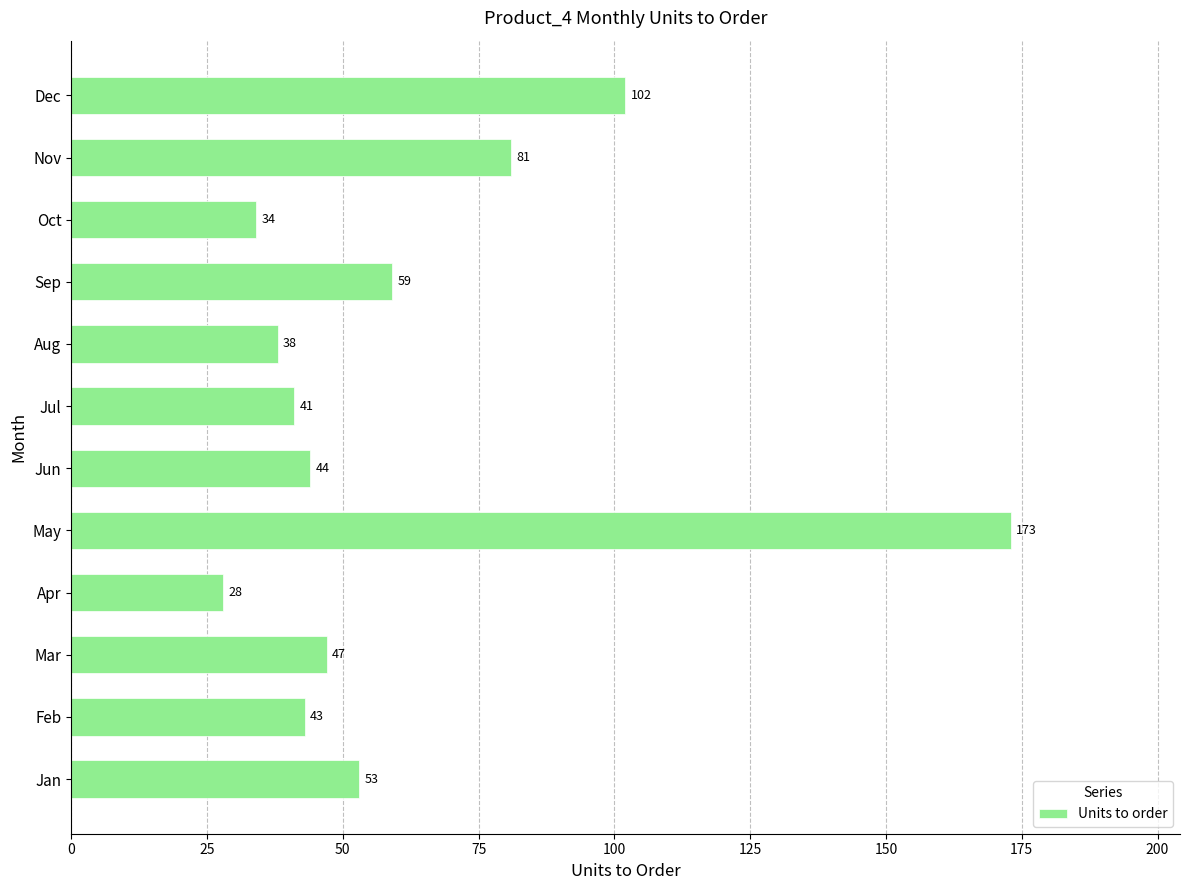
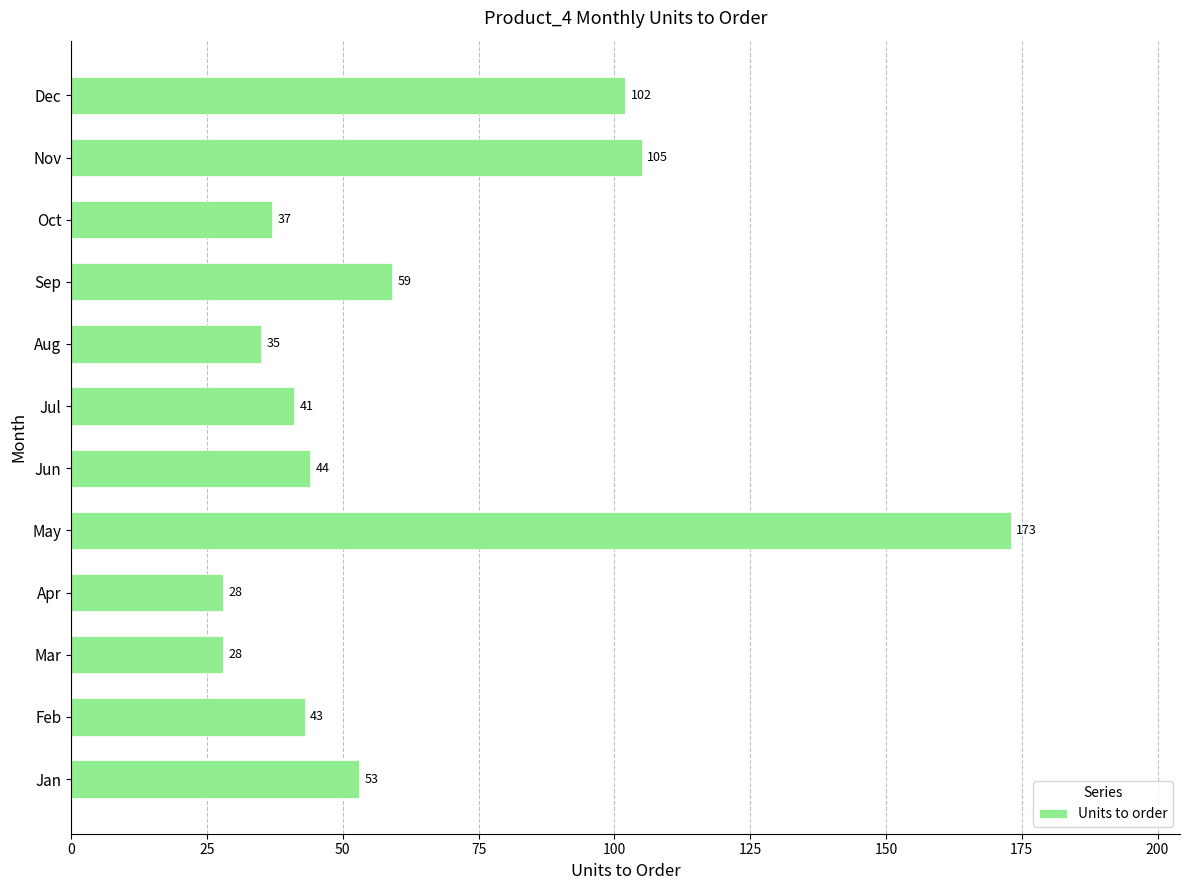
  {
    "Dec": 102,
-   "Nov": 81,
-   "Oct": 34,
+   "Nov": 105,
+   "Oct": 37,
    "Sep": 59,
-   "Aug": 38,
+   "Aug": 35,
    "Jul": 41,
    "Jun": 44,
    "May": 173,
    "Apr": 28,
-   "Mar": 47,
+   "Mar": 28,
    "Feb": 43,
    "Jan": 53
  }
